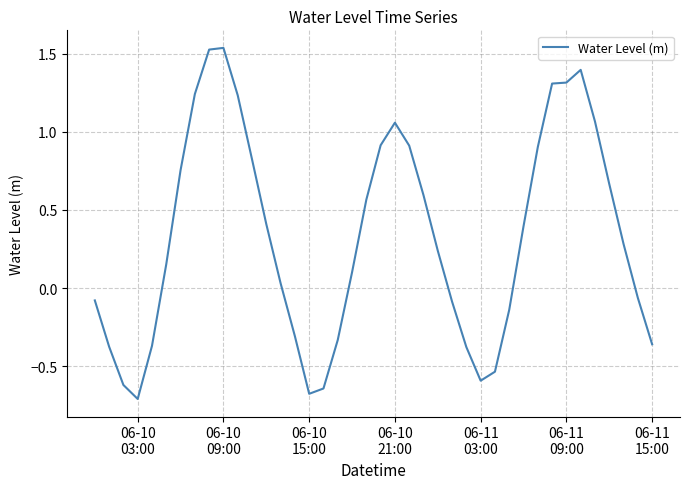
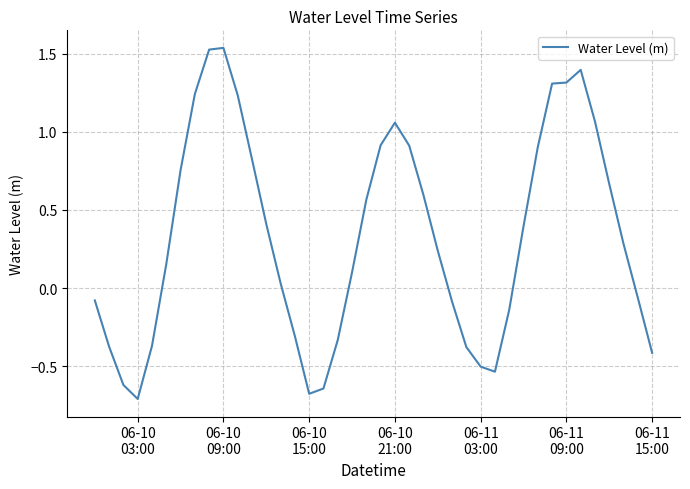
  {
    "06-10 03:00": -0.71,
    "06-10 09:00": 1.54,
    "06-10 15:00": -0.67,
    "06-10 21:00": 1.06,
-   "06-11 03:00": -0.59,
+   "06-11 03:00": -0.50,
    "06-11 09:00": 1.31,
-   "06-11 15:00": -0.36
+   "06-11 15:00": -0.41
  }
